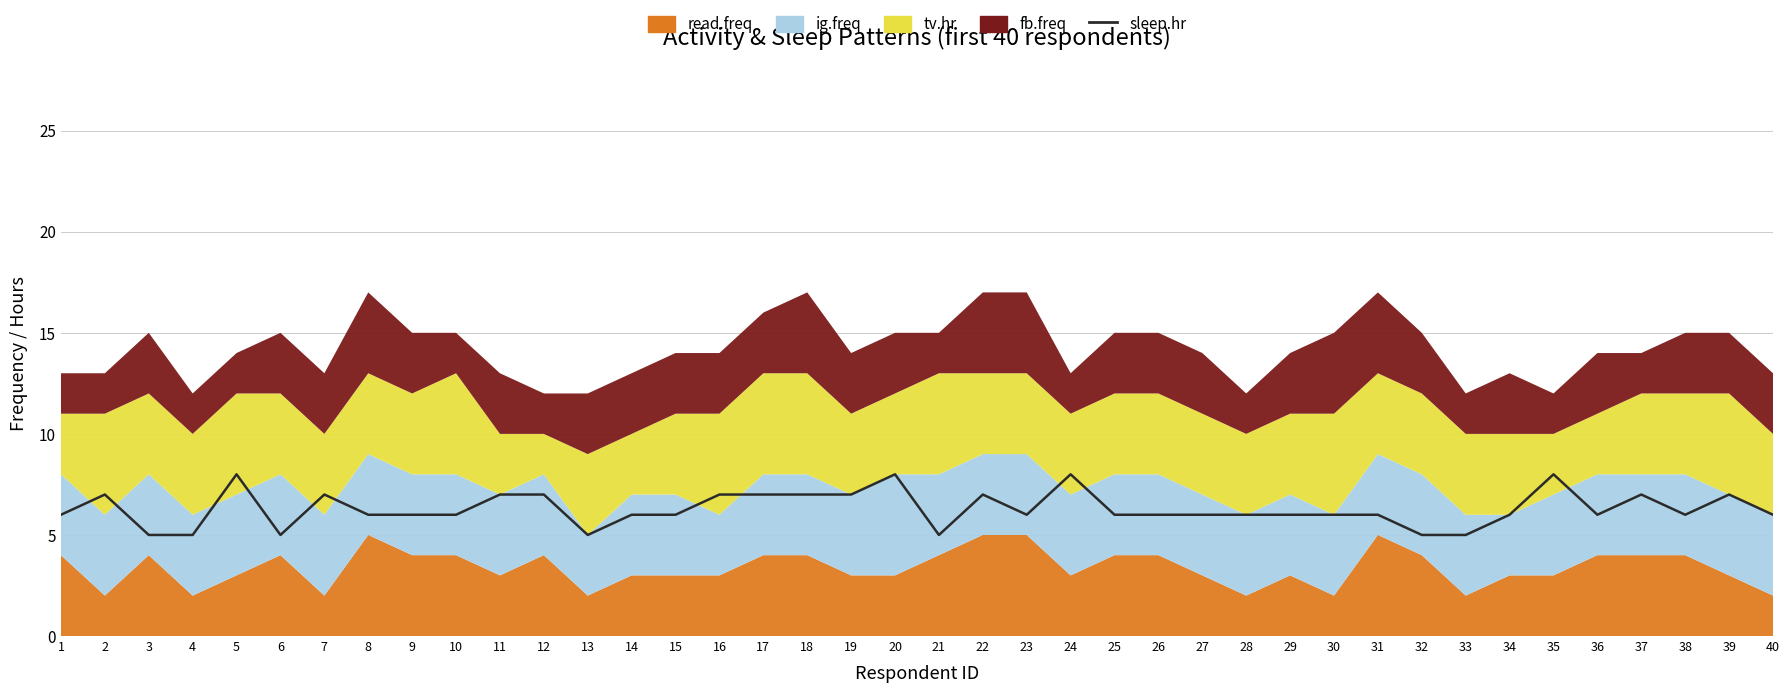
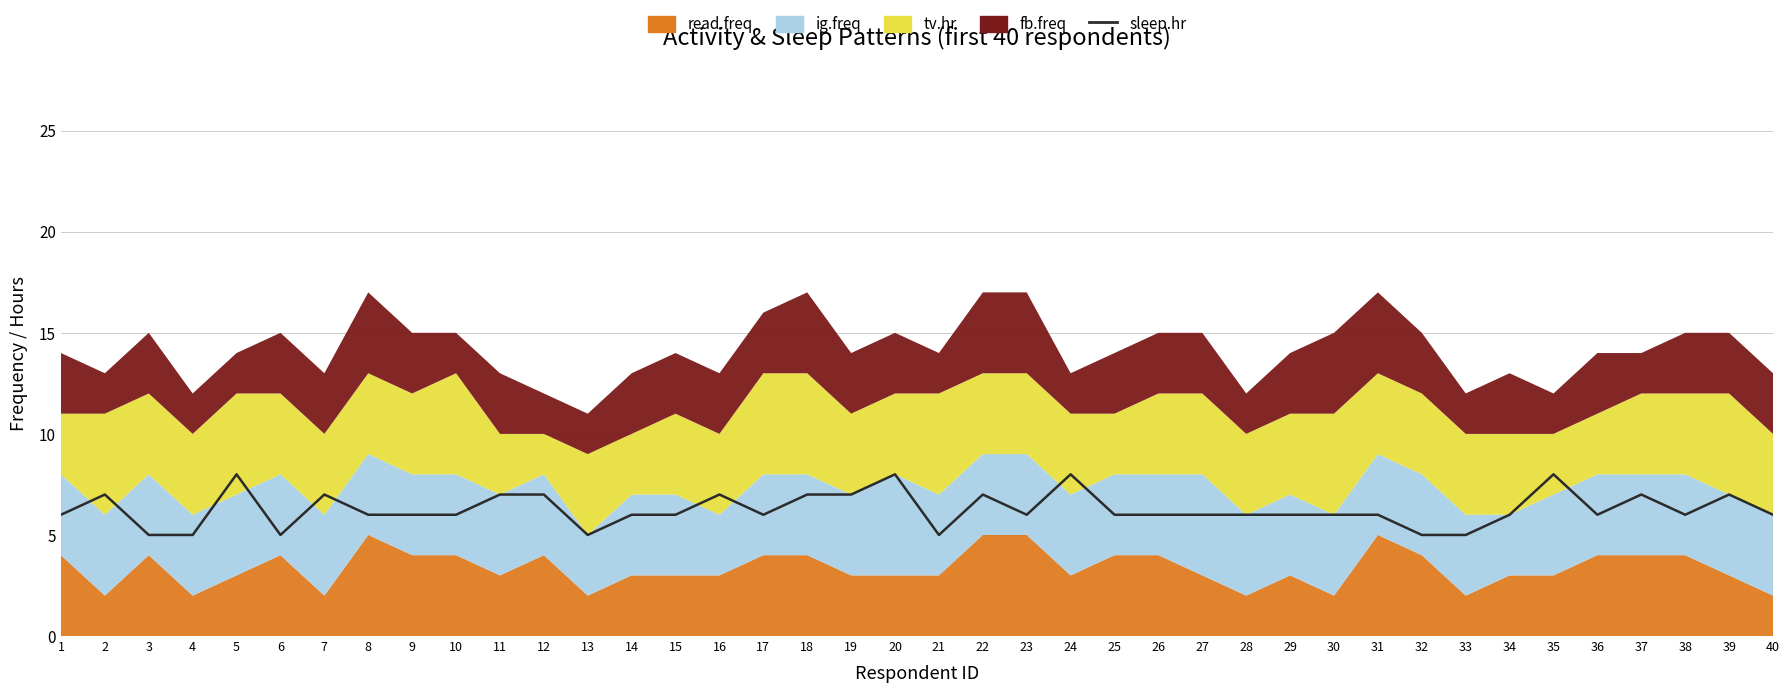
  {
    "sleep.hr": {
      "1": 6,
      "2": 7,
      "3": 5,
      "4": 5,
      "5": 8,
      "6": 5,
      "7": 7,
      "8": 6,
      "9": 6,
      "10": 6,
      "12": 7,
      "14": 6,
      "15": 6,
      "16": 7,
-     "17": 7,
+     "17": 6,
      "18": 7,
      "21": 5,
      "22": 7,
      "23": 6,
      "24": 8,
      "25": 6,
      "26": 6,
      "27": 6,
      "29": 6,
      "31": 6,
      "32": 5,
      "33": 5,
      "35": 8,
      "36": 6,
      "37": 7,
      "38": 6
    },
    "read.freq": {
      "1": 4,
      "2": 2,
      "3": 4,
      "4": 2,
      "5": 3,
      "6": 4,
      "7": 2,
      "8": 5,
      "9": 4,
      "10": 4,
      "11": 3,
      "12": 4,
      "13": 2,
      "14": 3,
      "15": 3,
      "16": 3,
      "17": 4,
      "18": 4,
      "19": 3,
      "20": 3,
-     "21": 4,
+     "21": 3,
      "22": 5,
      "23": 5,
      "24": 3,
      "25": 4,
      "26": 4,
      "27": 3,
      "28": 2,
      "29": 3,
      "30": 2,
      "31": 5,
      "32": 4,
      "33": 2,
      "34": 3,
      "35": 3,
      "36": 4,
      "37": 4,
      "38": 4,
      "39": 3,
      "40": 2
    },
    "ig.freq": {
-     "27": 4
+     "27": 5
    },
    "tv.hr": {
-     "16": 5,
-     "25": 4
+     "16": 4,
+     "25": 3
    },
    "fb.freq": {
-     "1": 2,
-     "13": 3
+     "1": 3,
+     "13": 2
    }
  }
